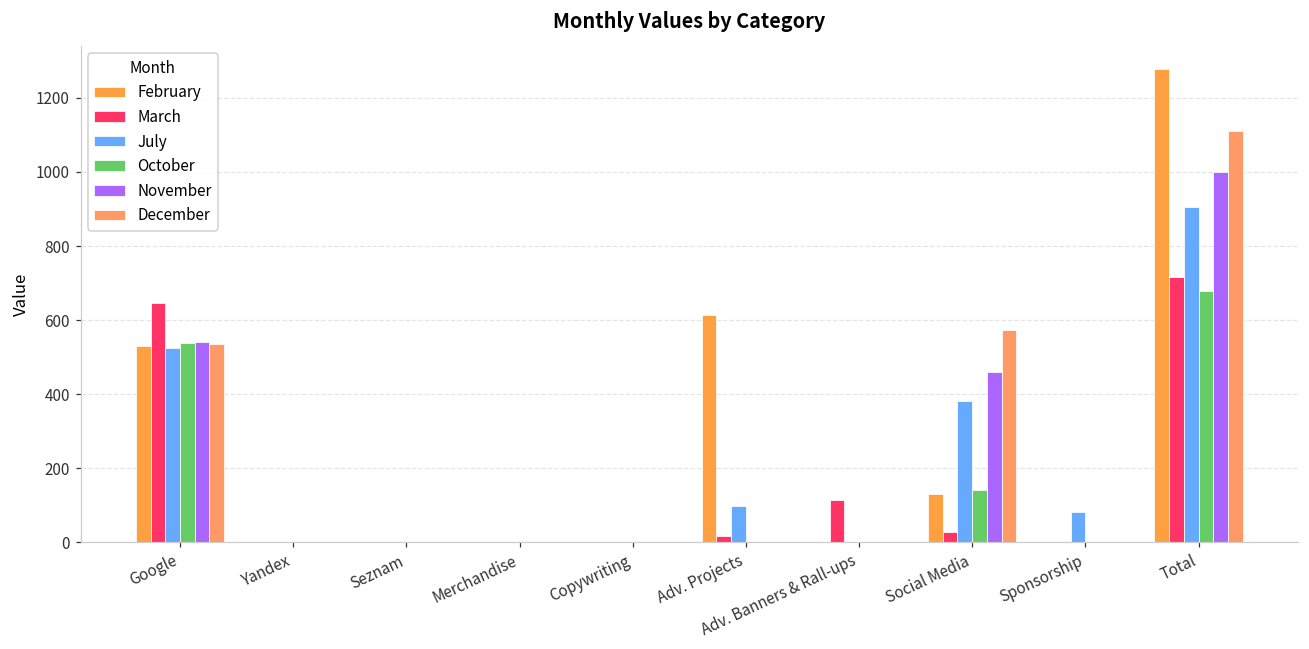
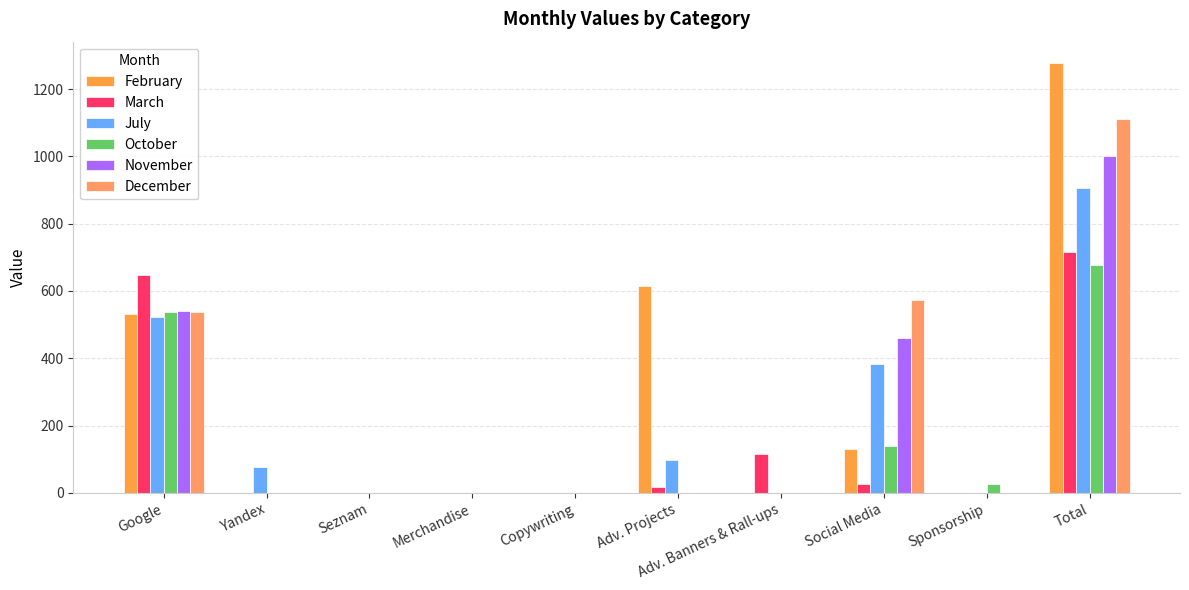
  {
    "March": {
      "Google": 650,
      "Yandex": 0,
      "Seznam": 0,
      "Merchandise": 0,
      "Copywriting": 0,
      "Adv. Projects": 20,
      "Adv. Banners & Rall-ups": 110,
      "Social Media": 30,
      "Sponsorship": 0,
      "Total": 720
    },
    "July": {
      "Google": 520,
-     "Yandex": 0,
+     "Yandex": 80,
      "Seznam": 0,
      "Merchandise": 0,
      "Copywriting": 0,
      "Adv. Projects": 100,
      "Adv. Banners & Rall-ups": 0,
      "Social Media": 380,
-     "Sponsorship": 80,
+     "Sponsorship": 0,
      "Total": 910
    },
    "October": {
      "Google": 540,
      "Yandex": 0,
      "Seznam": 0,
      "Merchandise": 0,
      "Copywriting": 0,
      "Adv. Projects": 0,
      "Adv. Banners & Rall-ups": 0,
      "Social Media": 140,
-     "Sponsorship": 0,
+     "Sponsorship": 30,
      "Total": 680
    },
    "November": {
      "Google": 540,
      "Yandex": 0,
      "Seznam": 0,
      "Merchandise": 0,
      "Copywriting": 0,
      "Adv. Projects": 0,
      "Adv. Banners & Rall-ups": 0,
      "Social Media": 460,
      "Sponsorship": 0,
      "Total": 1000
    }
  }
